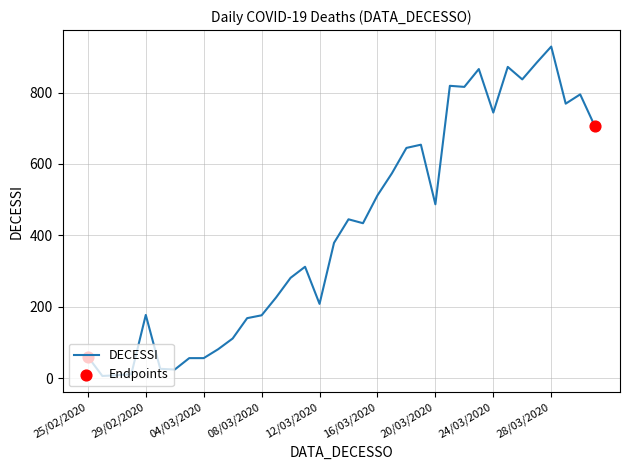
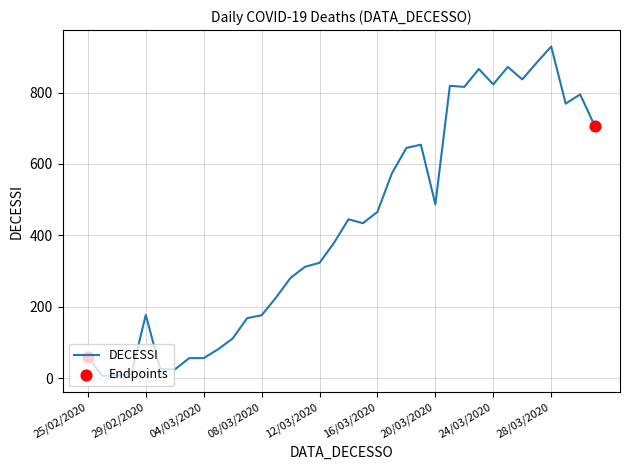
  {
    "DECESSI": {
      "29/02/2020": 180,
      "04/03/2020": 60,
      "08/03/2020": 180,
-     "12/03/2020": 210,
-     "16/03/2020": 510,
+     "12/03/2020": 320,
+     "16/03/2020": 470,
      "20/03/2020": 490,
-     "24/03/2020": 740,
+     "24/03/2020": 820,
      "28/03/2020": 930
    }
  }
